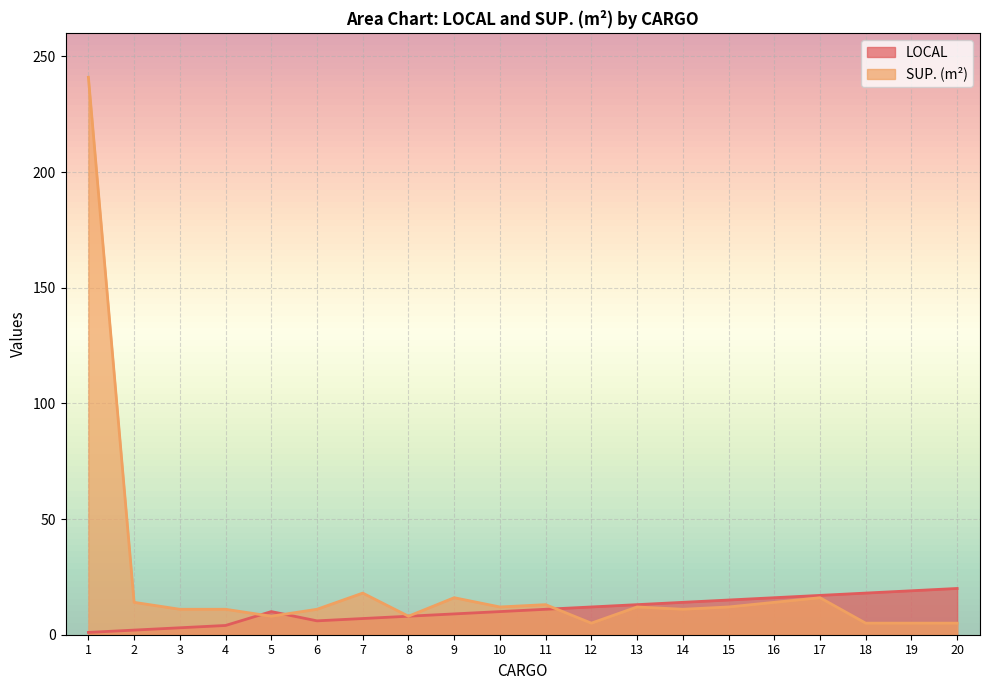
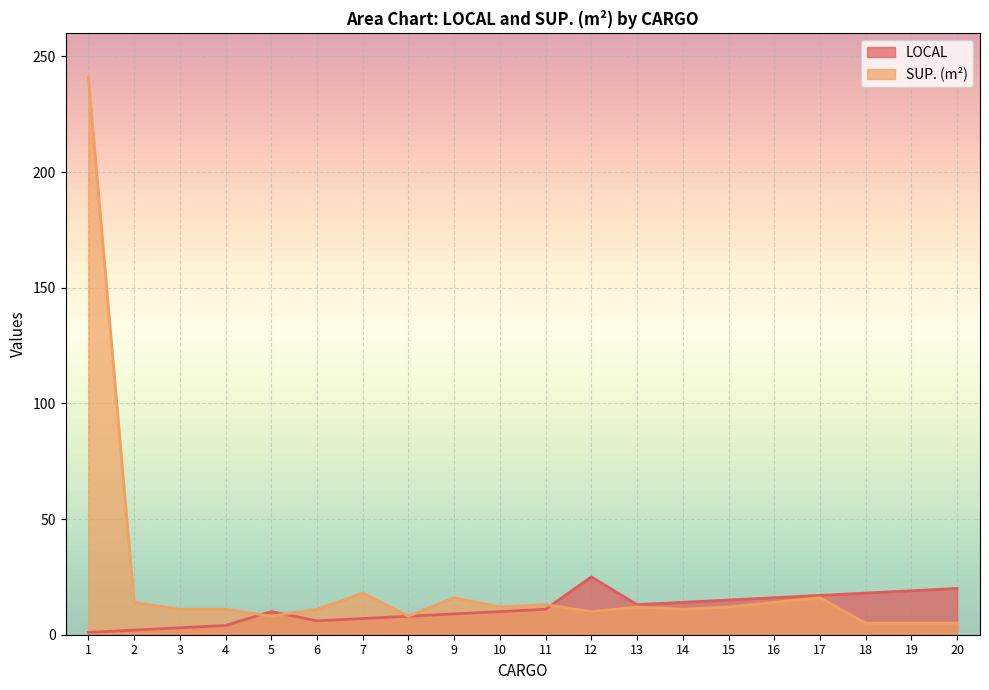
  {
    "LOCAL": {
      "1": 1,
      "2": 2,
      "3": 3,
      "4": 4,
      "5": 10,
      "6": 6,
      "7": 7,
      "9": 9,
      "10": 10,
      "11": 11,
-     "12": 12,
+     "12": 25,
      "14": 14,
      "15": 15,
      "16": 16,
      "18": 18,
      "19": 19,
      "20": 20
    },
    "SUP. (m²)": {
      "1": 241,
      "2": 14,
      "3": 11,
      "4": 11,
      "5": 8,
      "6": 11,
      "7": 18,
      "9": 16,
      "10": 12,
      "11": 13,
-     "12": 5,
+     "12": 10,
      "14": 11,
      "15": 12,
      "16": 14,
      "18": 5,
      "19": 5,
      "20": 5
    }
  }
